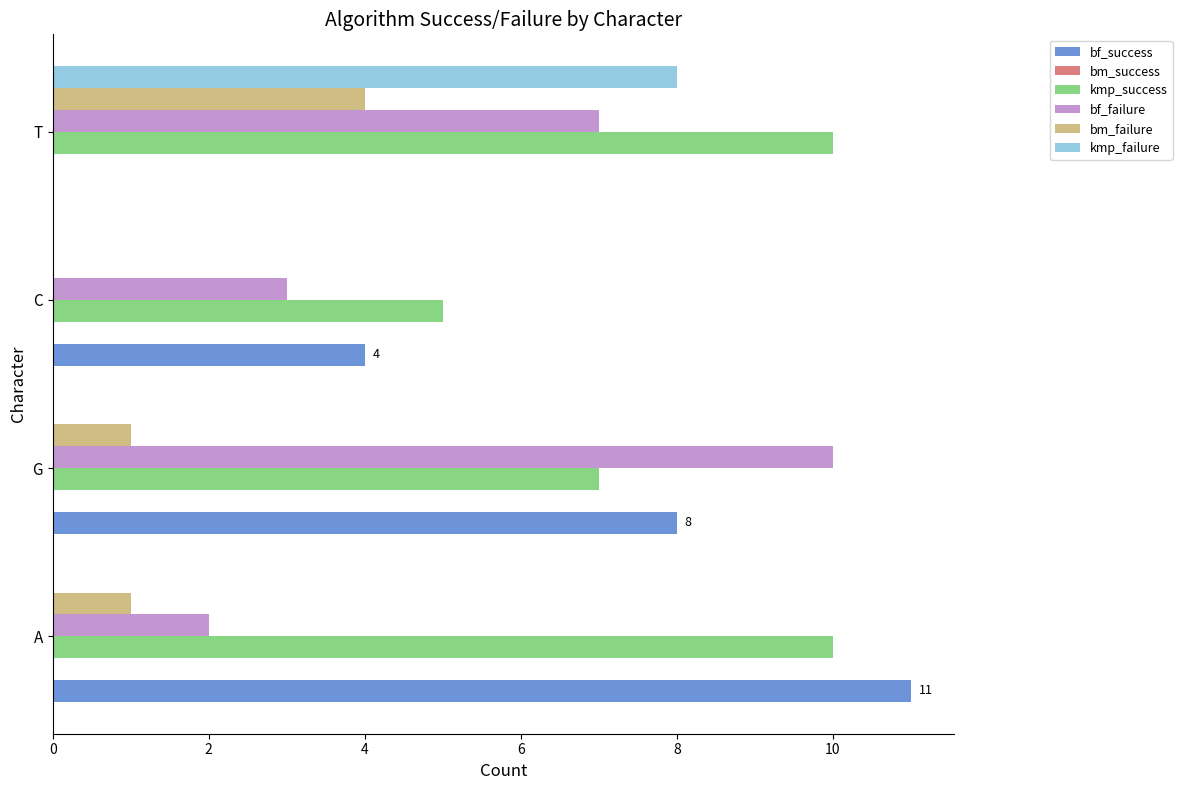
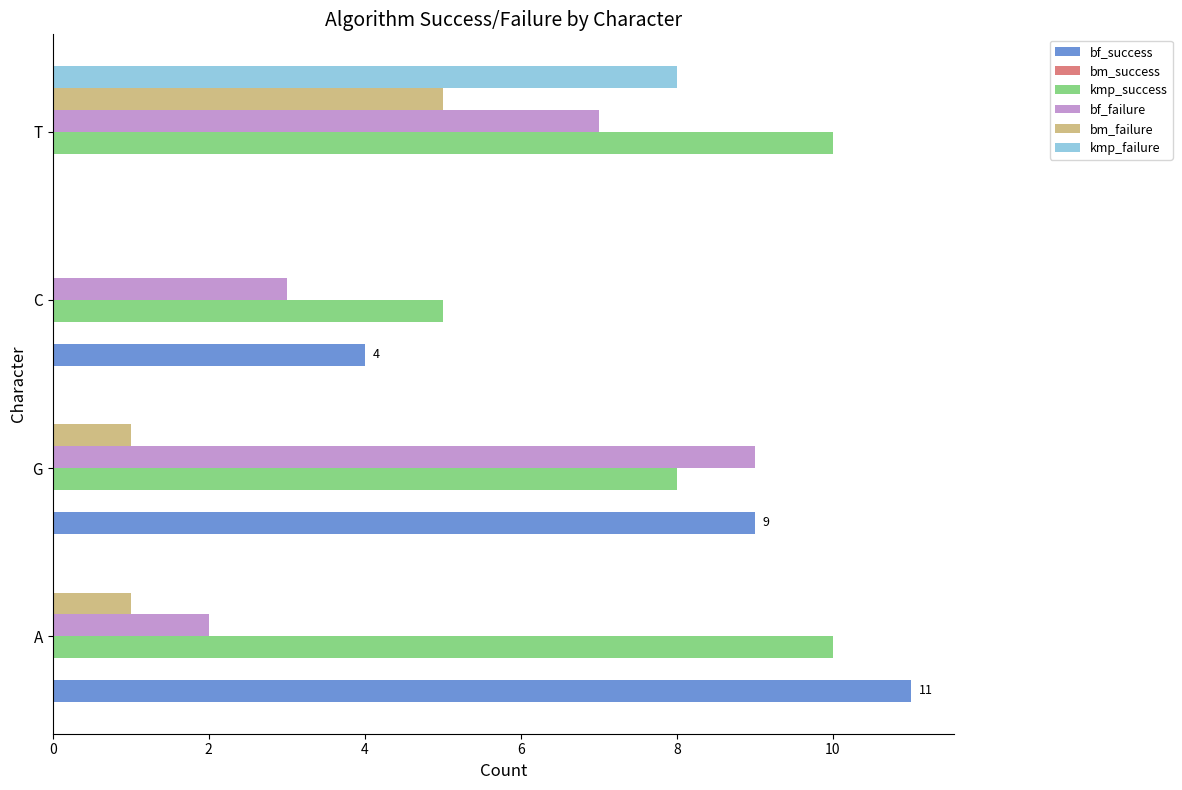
  {
    "bf_success": {
      "C": 4,
-     "G": 8,
+     "G": 9,
      "A": 11
    },
    "bm_success": {
      "T": 0,
      "C": 0,
      "G": 0,
      "A": 0
    },
    "kmp_success": {
      "T": 10,
      "C": 5,
-     "G": 7,
+     "G": 8,
      "A": 10
    },
    "bf_failure": {
      "T": 7,
      "C": 3,
-     "G": 10,
+     "G": 9,
      "A": 2
    },
    "bm_failure": {
-     "T": 4,
+     "T": 5,
      "C": 0,
      "G": 1,
      "A": 1
    },
    "kmp_failure": {
      "T": 8,
      "C": 0,
      "G": 0,
      "A": 0
    }
  }
